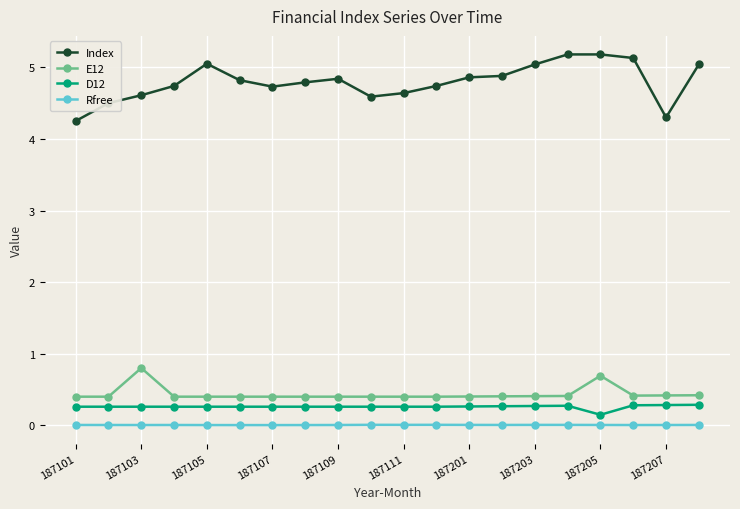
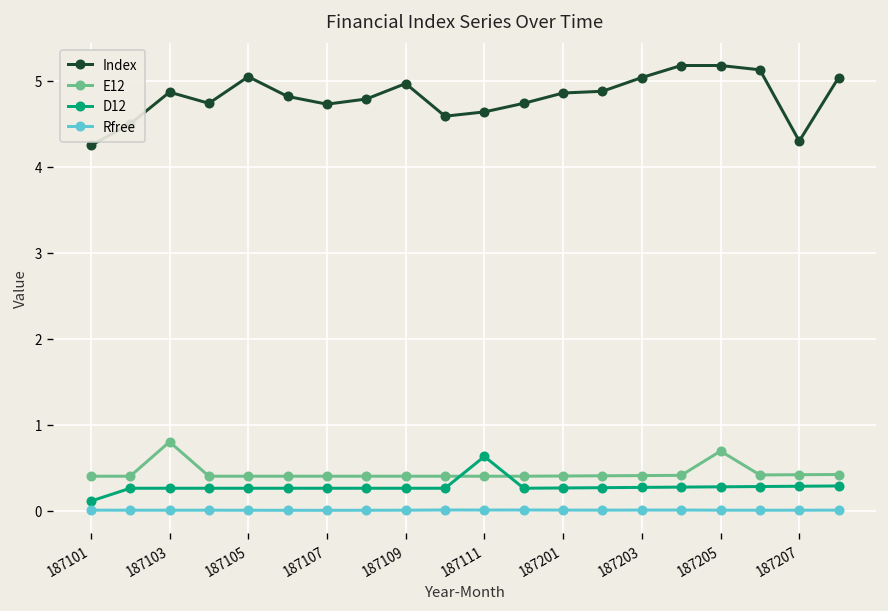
  {
    "Index": {
      "187101": 4.3,
-     "187103": 4.6,
+     "187103": 4.9,
      "187105": 5.1,
      "187107": 4.7,
-     "187109": 4.8,
+     "187109": 5.0,
      "187111": 4.6,
      "187201": 4.9,
      "187203": 5.0,
      "187205": 5.2,
      "187207": 4.3
    },
    "E12": {
      "187101": 0.4,
      "187103": 0.8,
      "187105": 0.4,
      "187107": 0.4,
      "187109": 0.4,
      "187111": 0.4,
      "187201": 0.4,
      "187203": 0.4,
      "187205": 0.7,
      "187207": 0.4
    },
    "D12": {
-     "187101": 0.3,
+     "187101": 0.1,
      "187103": 0.3,
      "187105": 0.3,
      "187107": 0.3,
      "187109": 0.3,
-     "187111": 0.3,
+     "187111": 0.6,
      "187201": 0.3,
      "187203": 0.3,
-     "187205": 0.1,
+     "187205": 0.3,
      "187207": 0.3
    },
    "Rfree": {
      "187101": 0.0,
      "187103": 0.0,
      "187105": 0.0,
      "187107": 0.0,
      "187109": 0.0,
      "187111": 0.0,
      "187201": 0.0,
      "187203": 0.0,
      "187205": 0.0,
      "187207": 0.0
    }
  }
